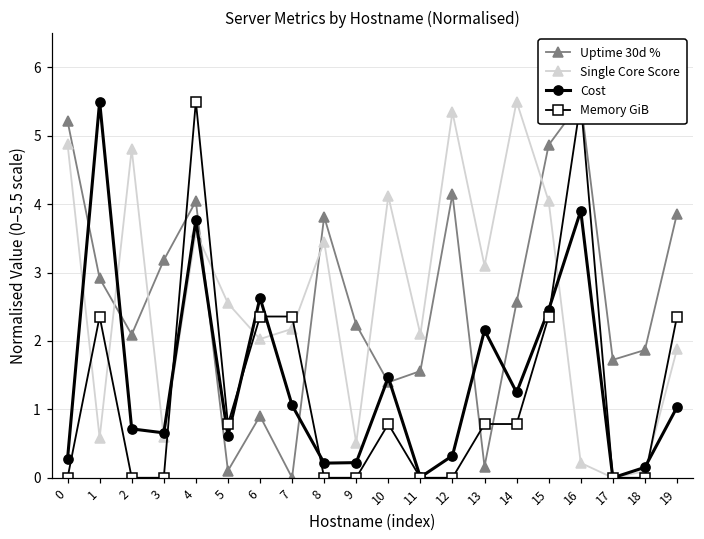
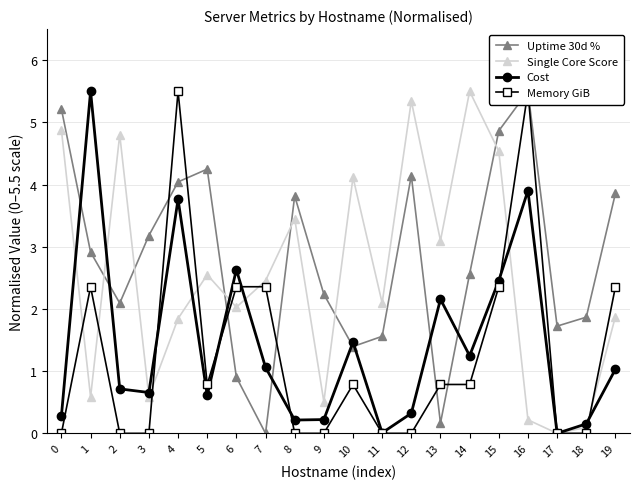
  {
    "Uptime 30d %": {
      "0": 5.2,
      "1": 2.9,
      "2": 2.1,
      "3": 3.2,
      "4": 4.0,
-     "5": 0.1,
+     "5": 4.2,
      "6": 0.9,
      "7": 0.0,
      "8": 3.8,
      "9": 2.2,
      "10": 1.4,
      "11": 1.6,
      "12": 4.1,
      "13": 0.2,
      "14": 2.6,
      "15": 4.9,
      "17": 1.7,
      "18": 1.9,
      "19": 3.9
    },
    "Single Core Score": {
      "0": 4.9,
      "1": 0.6,
      "2": 4.8,
      "3": 0.6,
-     "4": 3.6,
+     "4": 1.8,
      "5": 2.5,
      "6": 2.0,
-     "7": 2.2,
+     "7": 2.5,
      "8": 3.5,
      "9": 0.5,
      "10": 4.1,
      "11": 2.1,
      "12": 5.3,
      "13": 3.1,
      "14": 5.5,
-     "15": 4.0,
+     "15": 4.5,
      "16": 0.2,
      "18": 0.1,
      "19": 1.9
    }
  }
